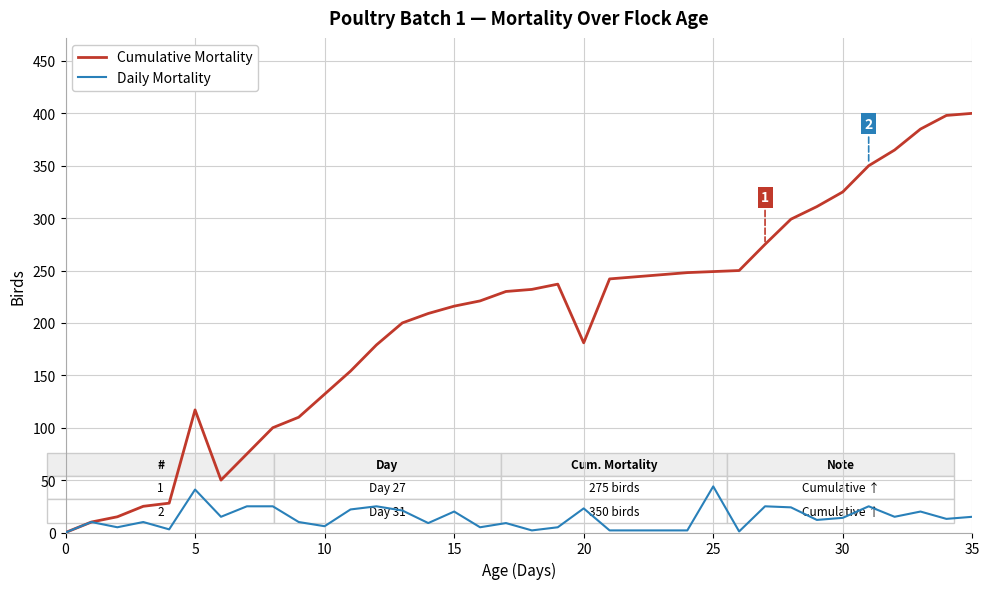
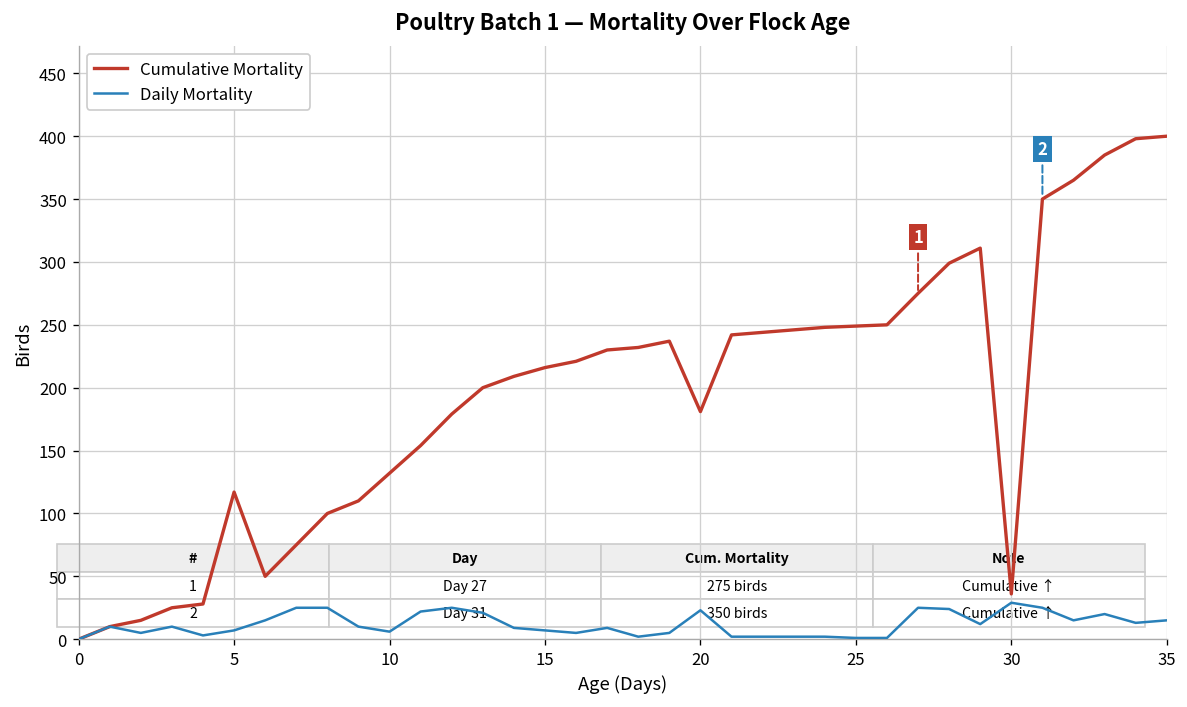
  {
    "Cumulative Mortality": {
      "5": 117,
      "10": 132,
      "15": 216,
      "20": 181,
      "25": 249,
-     "30": 325,
+     "30": 36,
      "35": 400
    },
    "Daily Mortality": {
-     "5": 41,
+     "5": 7,
      "10": 6,
-     "15": 20,
-     "25": 44,
-     "30": 14,
+     "15": 7,
+     "25": 1,
+     "30": 29,
      "35": 15
    }
  }
